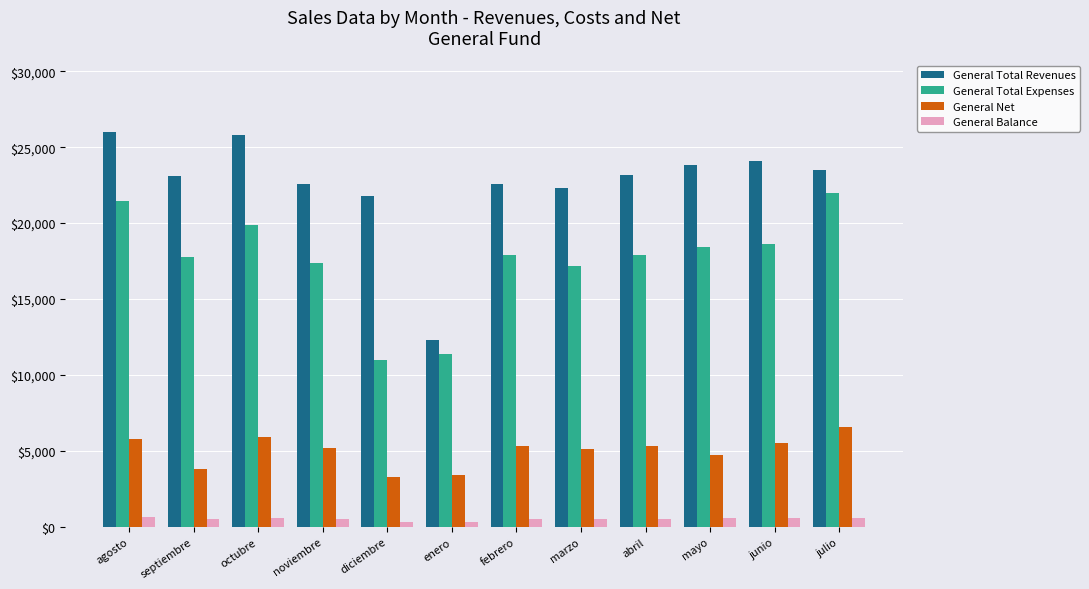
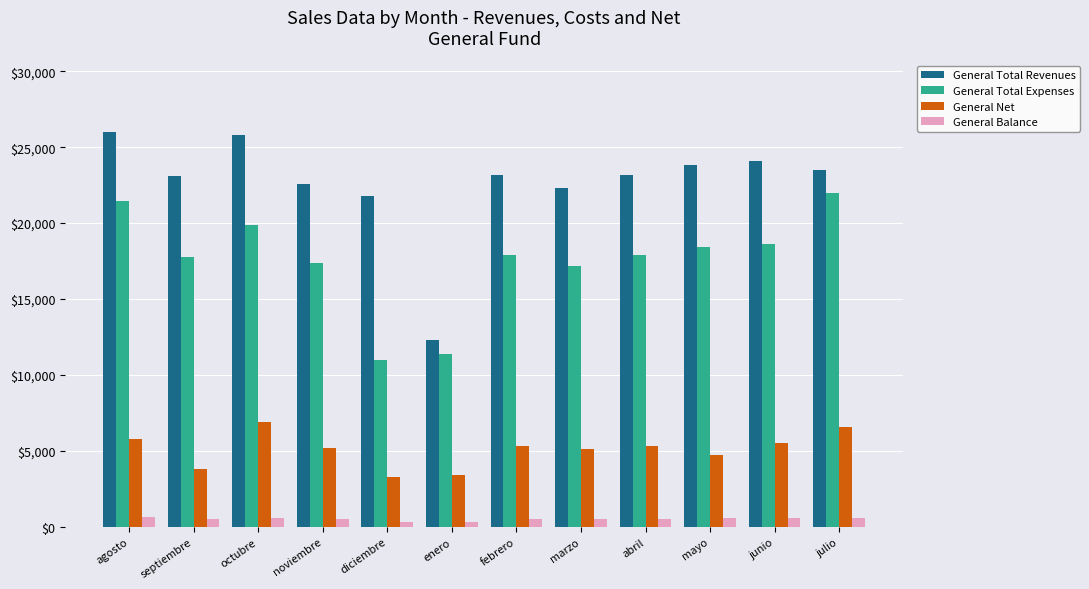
  {
    "General Total Revenues": {
      "agosto": "$26,000",
      "septiembre": "$23,100",
      "octubre": "$25,800",
      "noviembre": "$22,600",
      "diciembre": "$21,800",
      "enero": "$12,300",
-     "febrero": "$22,600",
+     "febrero": "$23,200",
      "marzo": "$22,300",
      "abril": "$23,200",
      "mayo": "$23,800",
      "junio": "$24,100",
      "julio": "$23,500"
    },
    "General Total Expenses": {
      "agosto": "$21,500",
      "septiembre": "$17,800",
      "octubre": "$19,900",
      "noviembre": "$17,400",
      "diciembre": "$11,000",
      "enero": "$11,400",
      "febrero": "$17,900",
      "marzo": "$17,200",
      "abril": "$17,900",
      "mayo": "$18,400",
      "junio": "$18,600",
      "julio": "$22,000"
    },
    "General Net": {
      "agosto": "$5,800",
      "septiembre": "$3,800",
-     "octubre": "$5,900",
+     "octubre": "$6,900",
      "noviembre": "$5,200",
      "diciembre": "$3,300",
      "enero": "$3,400",
      "febrero": "$5,300",
      "marzo": "$5,100",
      "abril": "$5,300",
      "mayo": "$4,800",
      "junio": "$5,500",
      "julio": "$6,600"
    },
    "General Balance": {
      "agosto": "$600",
      "septiembre": "$600",
      "octubre": "$600",
      "noviembre": "$500",
      "diciembre": "$300",
      "enero": "$400",
      "febrero": "$600",
      "marzo": "$500",
      "abril": "$600",
      "mayo": "$600",
      "junio": "$600",
      "julio": "$600"
    }
  }
